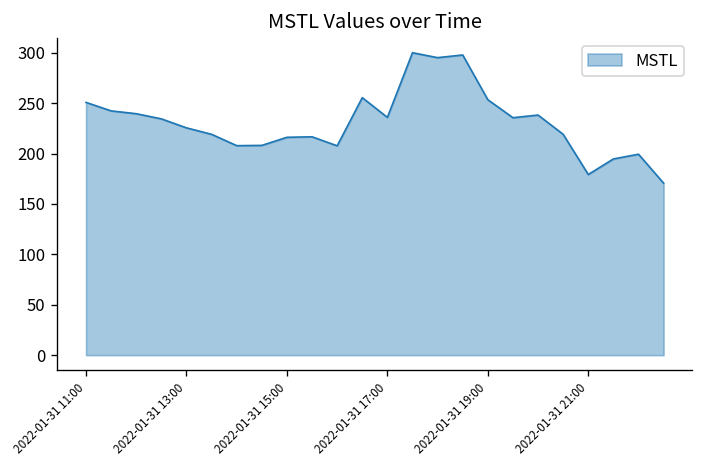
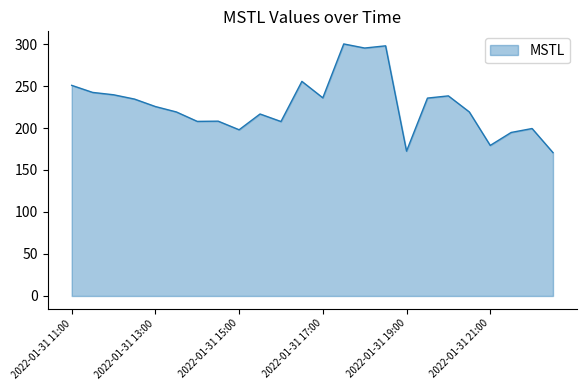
  {
    "2022-01-31 11:00": 250,
    "2022-01-31 13:00": 230,
-   "2022-01-31 15:00": 220,
+   "2022-01-31 15:00": 200,
    "2022-01-31 17:00": 240,
-   "2022-01-31 19:00": 250,
+   "2022-01-31 19:00": 170,
    "2022-01-31 21:00": 180
  }
